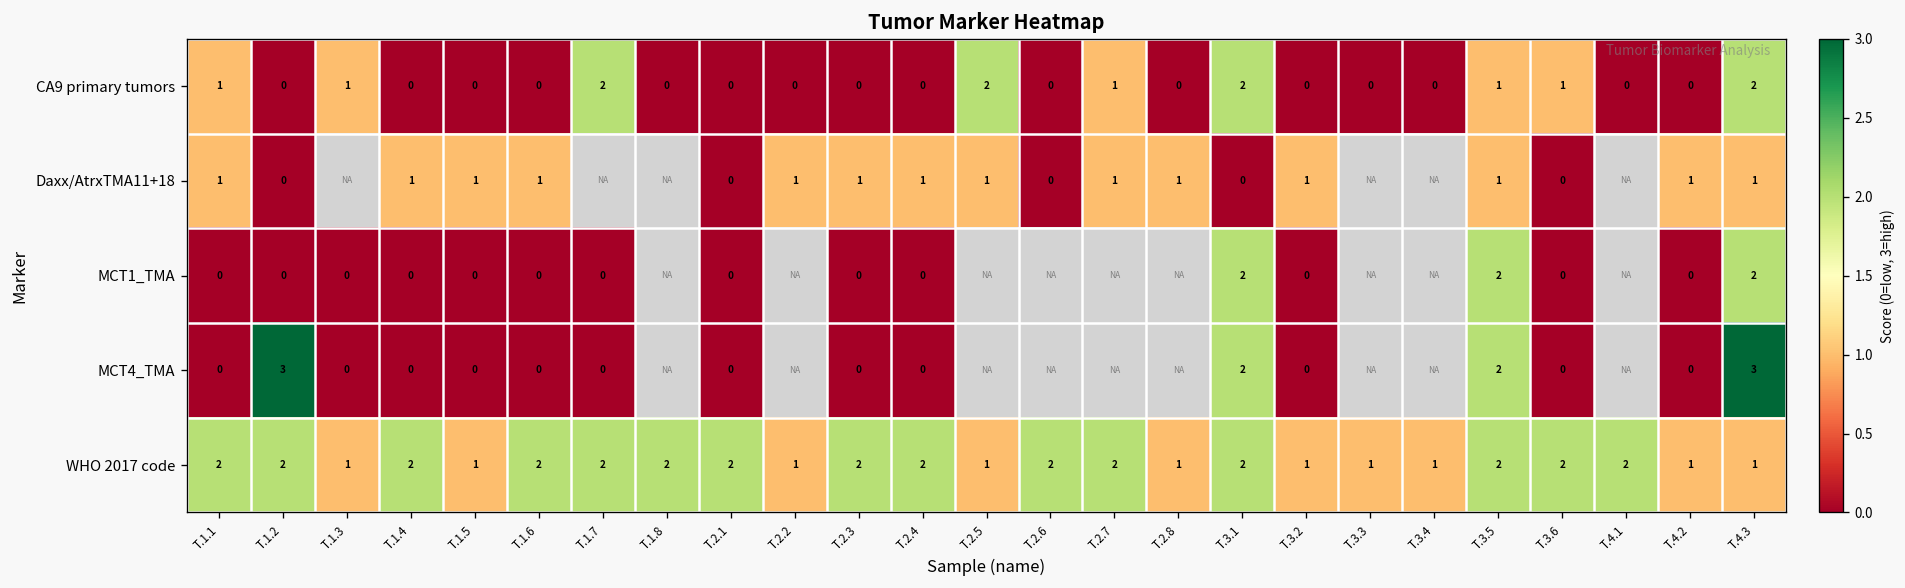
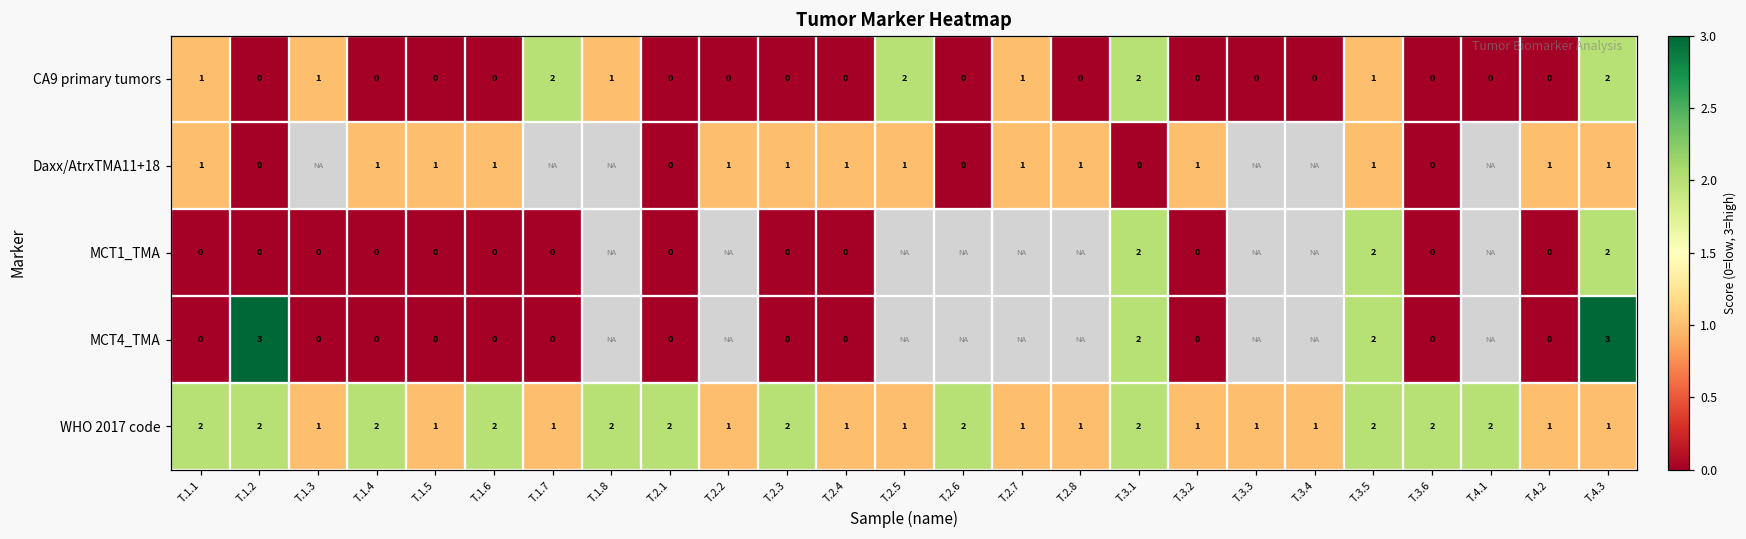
  {
    "CA9 primary tumors": {
      "T.1.1": 1,
      "T.1.2": 0,
      "T.1.3": 1,
      "T.1.4": 0,
      "T.1.5": 0,
      "T.1.6": 0,
      "T.1.7": 2,
-     "T.1.8": 0,
+     "T.1.8": 1,
      "T.2.1": 0,
      "T.2.2": 0,
      "T.2.3": 0,
      "T.2.4": 0,
      "T.2.5": 2,
      "T.2.6": 0,
      "T.2.7": 1,
      "T.2.8": 0,
      "T.3.1": 2,
      "T.3.2": 0,
      "T.3.3": 0,
      "T.3.4": 0,
      "T.3.5": 1,
-     "T.3.6": 1,
+     "T.3.6": 0,
      "T.4.1": 0,
      "T.4.3": 2
    },
    "Daxx/AtrxTMA11+18": {
      "T.1.1": 1,
      "T.1.2": 0,
      "T.1.4": 1,
      "T.1.5": 1,
      "T.1.6": 1,
      "T.2.1": 0,
      "T.2.2": 1,
      "T.2.3": 1,
      "T.2.4": 1,
      "T.2.5": 1,
      "T.2.6": 0,
      "T.2.7": 1,
      "T.2.8": 1,
      "T.3.1": 0,
      "T.3.2": 1,
      "T.3.5": 1,
      "T.3.6": 0,
      "T.4.2": 1,
      "T.4.3": 1
    },
    "MCT1_TMA": {
      "T.1.1": 0,
      "T.1.2": 0,
      "T.1.3": 0,
      "T.1.4": 0,
      "T.1.5": 0,
      "T.1.6": 0,
      "T.1.7": 0,
      "T.2.1": 0,
      "T.2.3": 0,
      "T.2.4": 0,
      "T.3.1": 2,
      "T.3.2": 0,
      "T.3.5": 2,
      "T.3.6": 0,
      "T.4.2": 0,
      "T.4.3": 2
    },
    "MCT4_TMA": {
      "T.1.1": 0,
      "T.1.2": 3,
      "T.1.3": 0,
      "T.1.4": 0,
      "T.1.5": 0,
      "T.1.6": 0,
      "T.1.7": 0,
      "T.2.1": 0,
      "T.2.3": 0,
      "T.2.4": 0,
      "T.3.1": 2,
      "T.3.2": 0,
      "T.3.5": 2,
      "T.3.6": 0,
      "T.4.2": 0,
      "T.4.3": 3
    },
    "WHO 2017 code": {
      "T.1.1": 2,
      "T.1.2": 2,
      "T.1.3": 1,
      "T.1.4": 2,
      "T.1.5": 1,
      "T.1.6": 2,
-     "T.1.7": 2,
+     "T.1.7": 1,
      "T.1.8": 2,
      "T.2.1": 2,
      "T.2.2": 1,
      "T.2.3": 2,
-     "T.2.4": 2,
+     "T.2.4": 1,
      "T.2.5": 1,
      "T.2.6": 2,
-     "T.2.7": 2,
+     "T.2.7": 1,
      "T.2.8": 1,
      "T.3.1": 2,
      "T.3.2": 1,
      "T.3.3": 1,
      "T.3.4": 1,
      "T.3.5": 2,
      "T.3.6": 2,
      "T.4.1": 2,
      "T.4.2": 1,
      "T.4.3": 1
    }
  }
